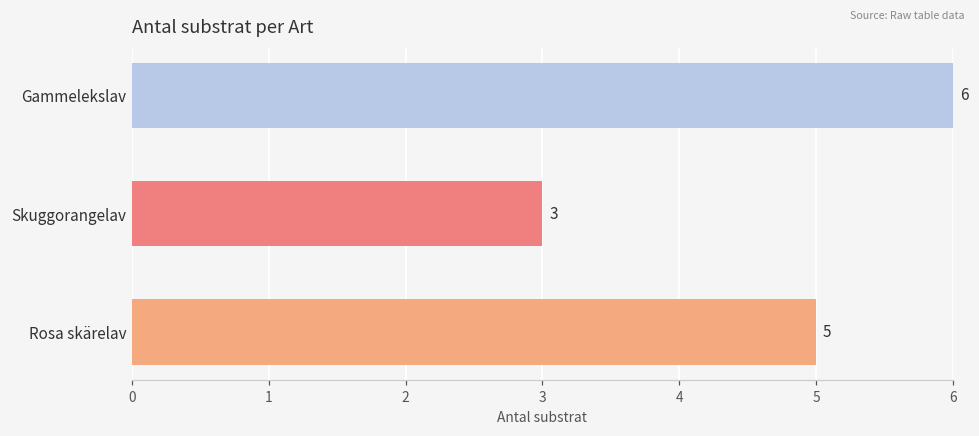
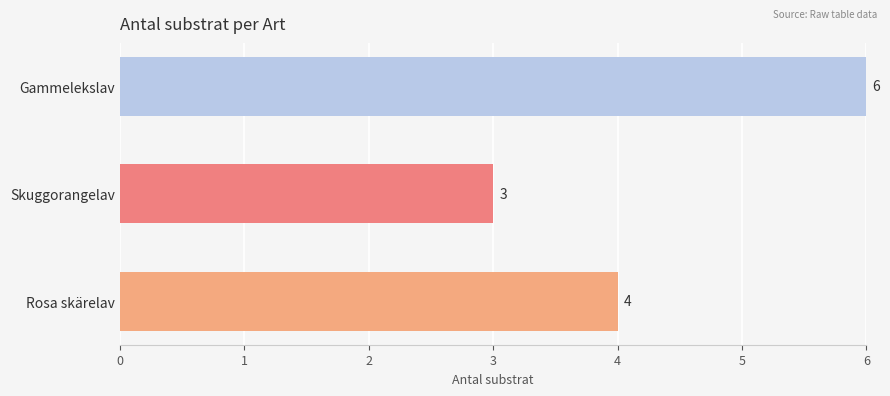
  {
    "Gammelekslav": 6,
    "Skuggorangelav": 3,
-   "Rosa skärelav": 5
+   "Rosa skärelav": 4
  }
